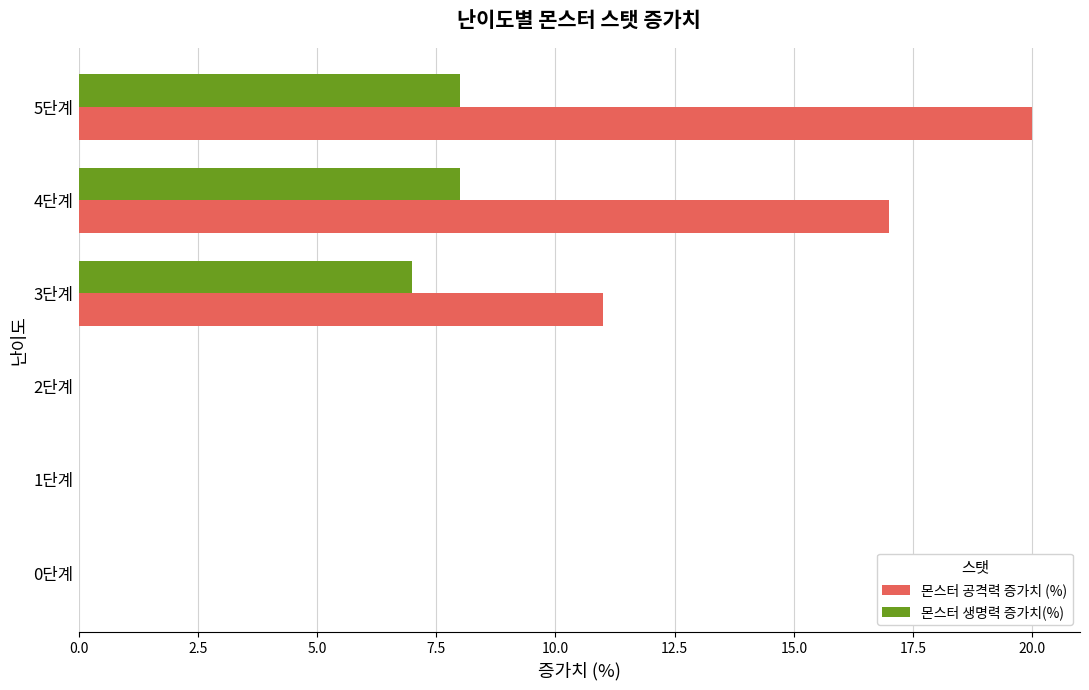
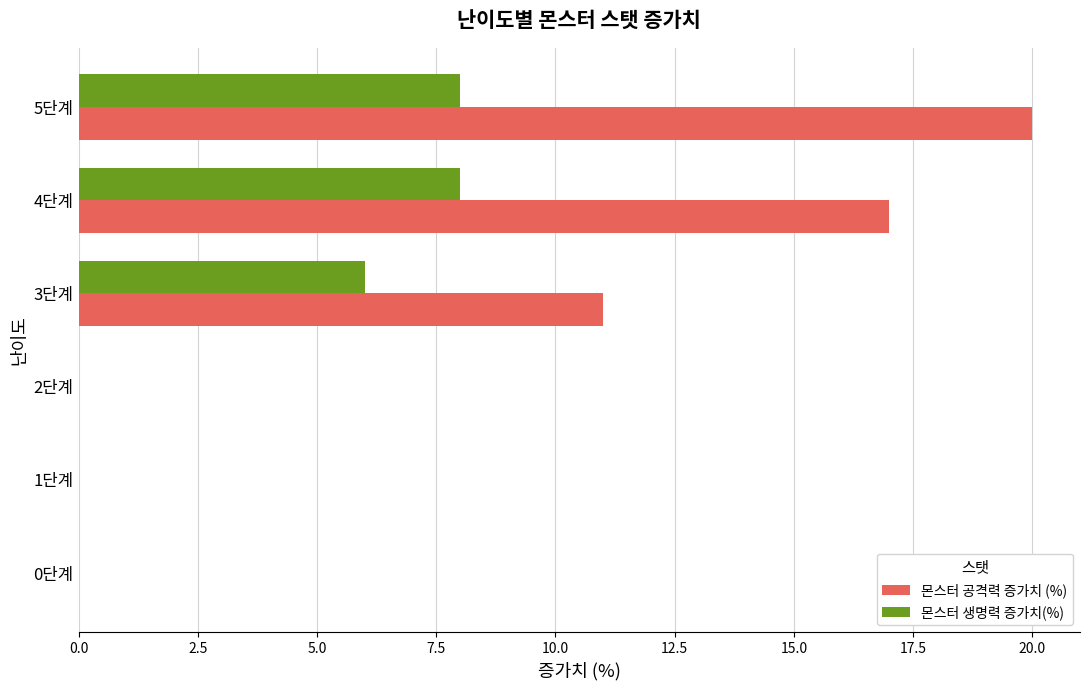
  {
    "몬스터 공격력 증가치 (%)": {
      "5단계": 20,
      "4단계": 17,
      "3단계": 11,
      "2단계": 0,
      "1단계": 0,
      "0단계": 0
    },
    "몬스터 생명력 증가치(%)": {
      "5단계": 8,
      "4단계": 8,
-     "3단계": 7,
+     "3단계": 6,
      "2단계": 0,
      "1단계": 0,
      "0단계": 0
    }
  }
